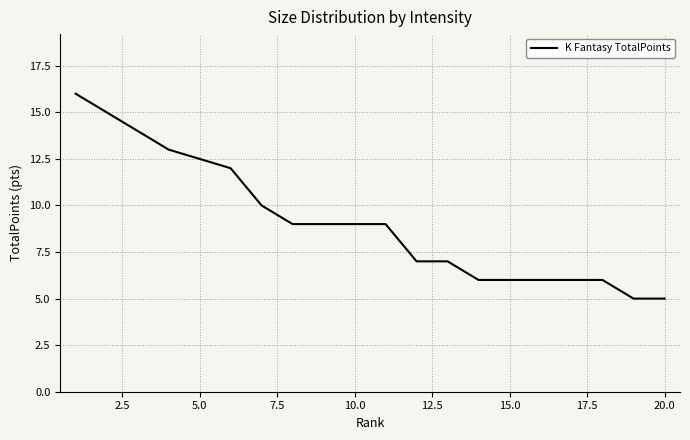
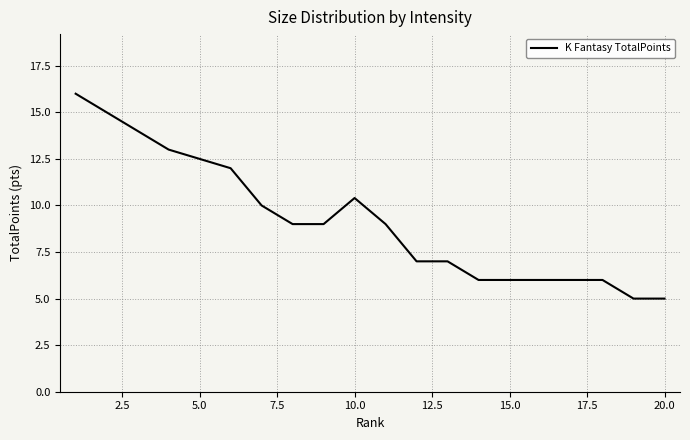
  {
    "5.0": 12.5,
-   "10.0": 9.0,
+   "10.0": 10.4,
    "15.0": 6.0,
    "20.0": 5.0
  }
